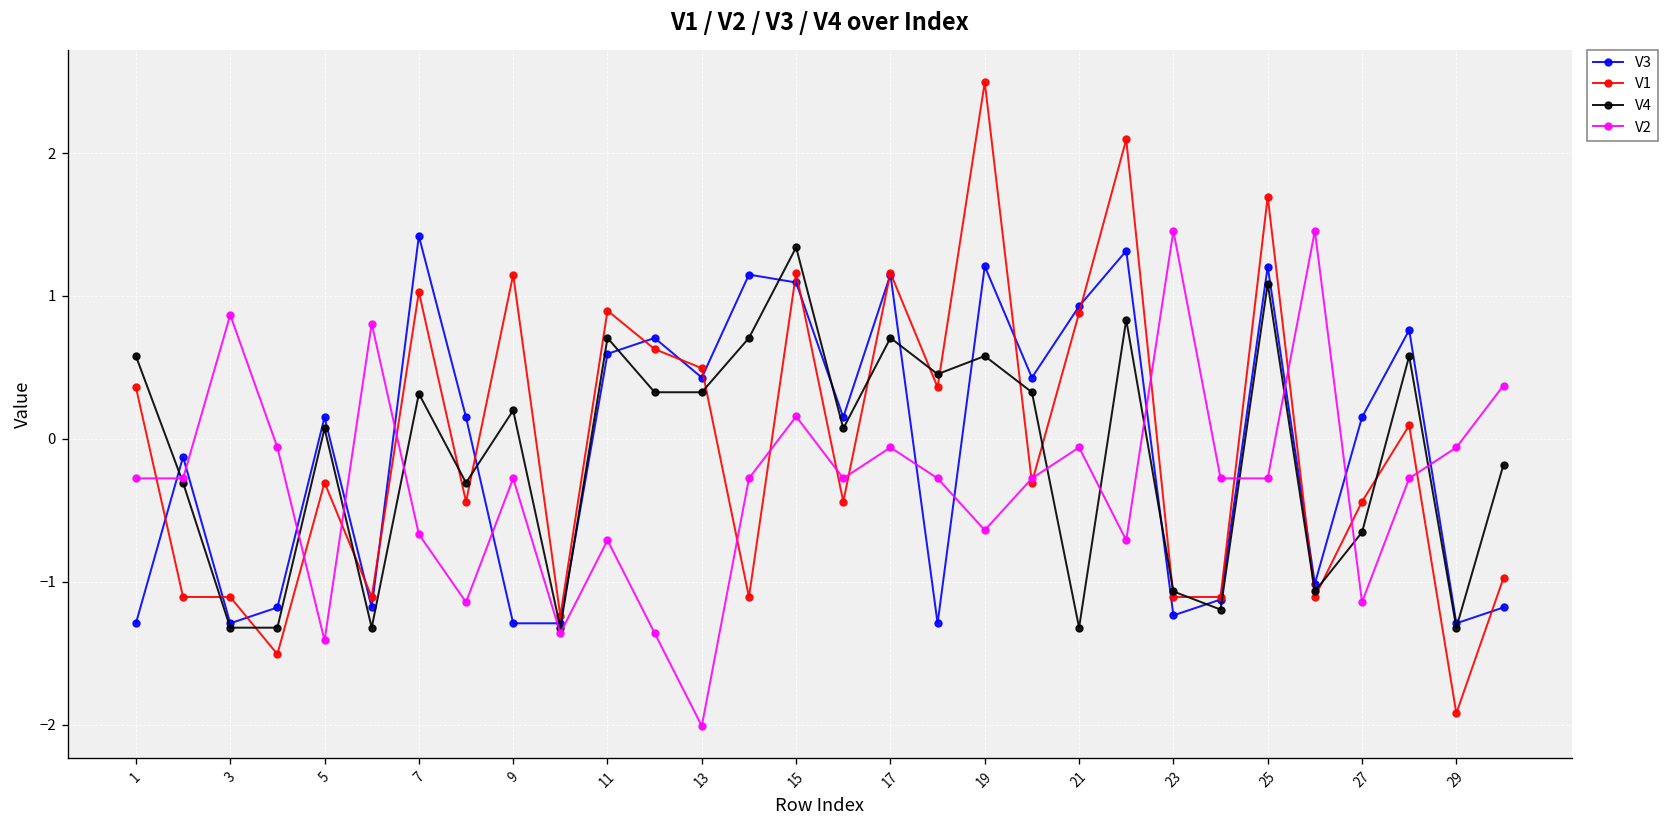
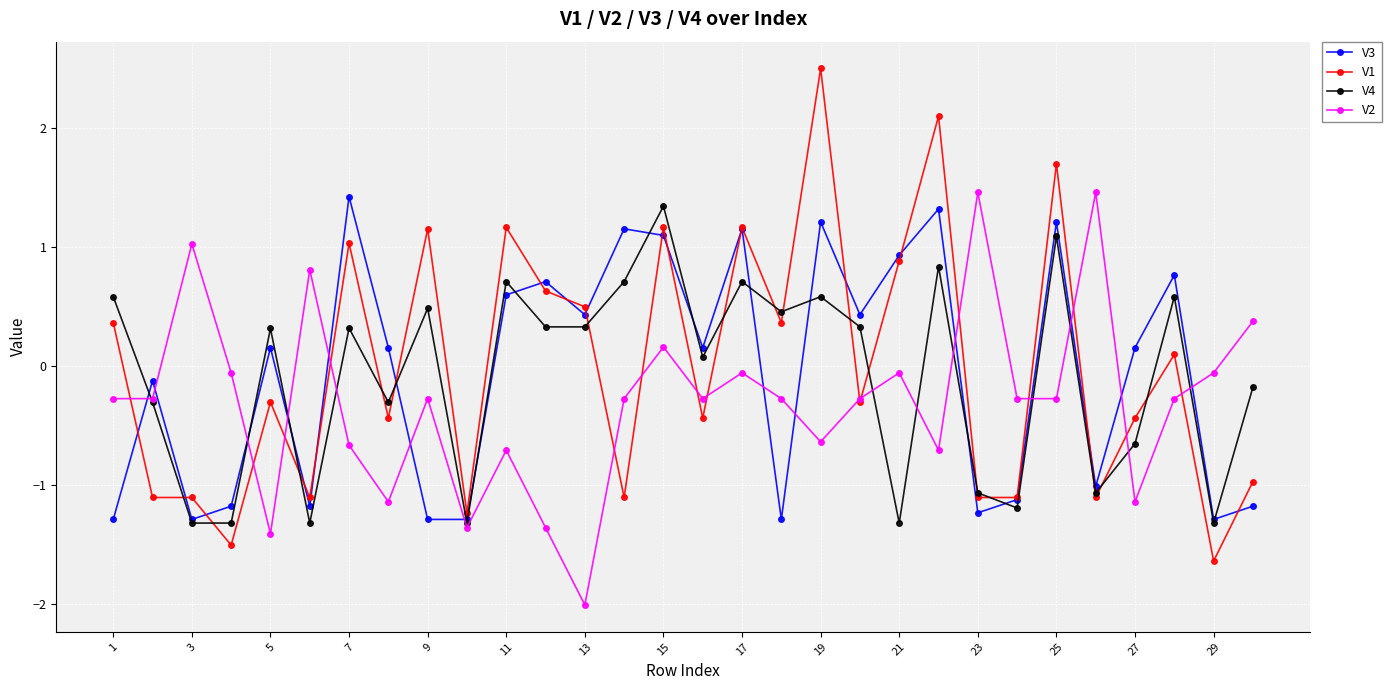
  {
    "V3": {
      "1": -1.29,
      "3": -1.29,
      "5": 0.15,
      "7": 1.42,
      "9": -1.29,
      "11": 0.60,
      "13": 0.43,
      "15": 1.09,
      "19": 1.21,
      "21": 0.93,
      "23": -1.23,
      "25": 1.21,
      "27": 0.15,
      "29": -1.29
    },
    "V1": {
      "1": 0.36,
      "3": -1.11,
      "5": -0.31,
      "7": 1.03,
      "9": 1.15,
-     "11": 0.90,
+     "11": 1.16,
      "13": 0.49,
      "15": 1.16,
      "19": 2.50,
      "21": 0.88,
      "23": -1.11,
      "25": 1.70,
      "27": -0.44,
-     "29": -1.92
+     "29": -1.64
    },
    "V4": {
      "1": 0.58,
      "3": -1.32,
-     "5": 0.07,
+     "5": 0.31,
      "7": 0.32,
-     "9": 0.20,
+     "9": 0.48,
      "11": 0.71,
      "13": 0.33,
      "15": 1.34,
      "17": 0.71,
      "19": 0.58,
      "21": -1.32,
      "23": -1.07,
      "25": 1.09,
      "27": -0.65,
      "29": -1.32
    },
    "V2": {
      "1": -0.28,
-     "3": 0.87,
+     "3": 1.02,
      "5": -1.41,
      "7": -0.67,
      "9": -0.28,
      "11": -0.71,
      "13": -2.01,
      "15": 0.16,
      "17": -0.06,
      "19": -0.64,
      "21": -0.06,
      "23": 1.46,
      "25": -0.28,
      "27": -1.14,
      "29": -0.06
    }
  }
